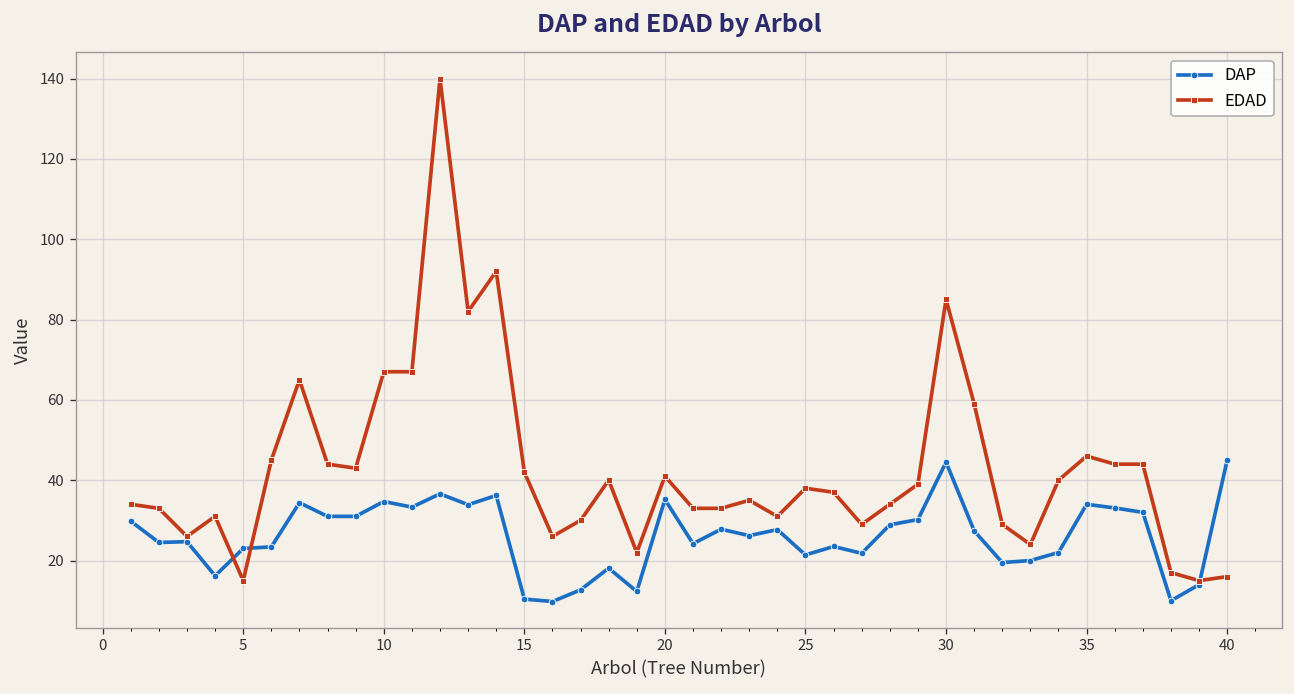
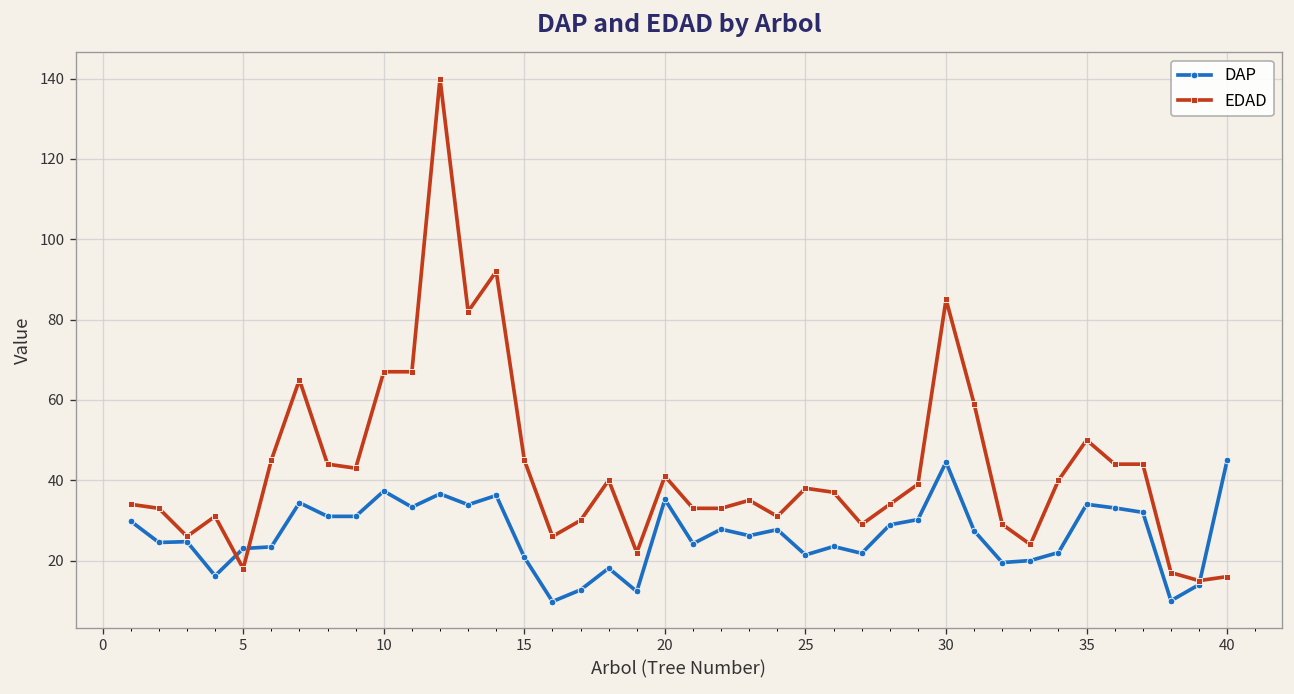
  {
    "DAP": {
      "5": 23,
-     "10": 35,
-     "15": 10,
+     "10": 37,
+     "15": 21,
      "20": 35,
      "25": 21,
      "30": 45,
      "35": 34,
      "40": 45
    },
    "EDAD": {
-     "5": 15,
+     "5": 18,
      "10": 67,
-     "15": 42,
+     "15": 45,
      "20": 41,
      "25": 38,
      "30": 85,
-     "35": 46,
+     "35": 50,
      "40": 16
    }
  }
